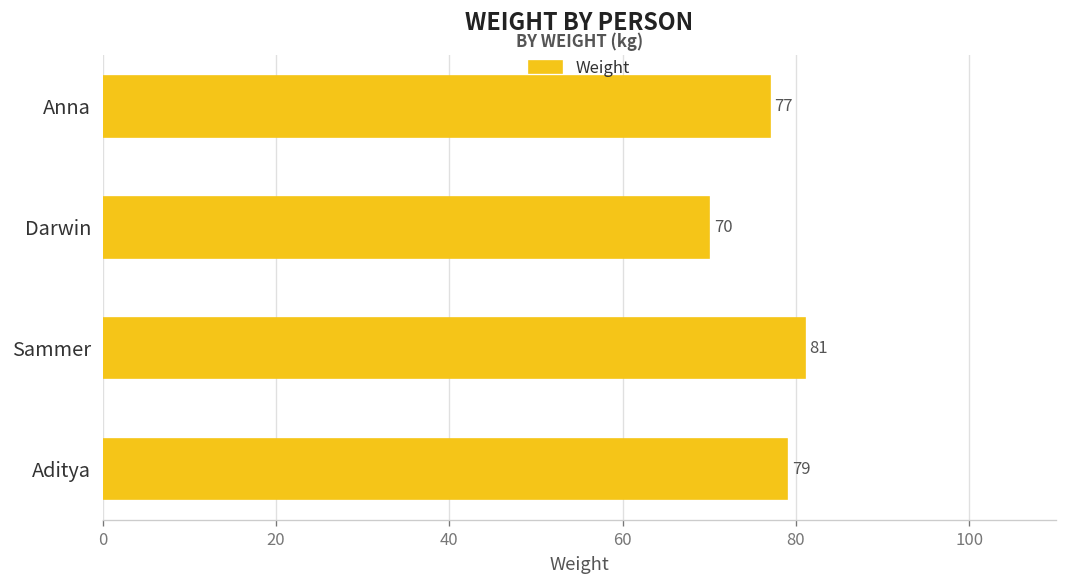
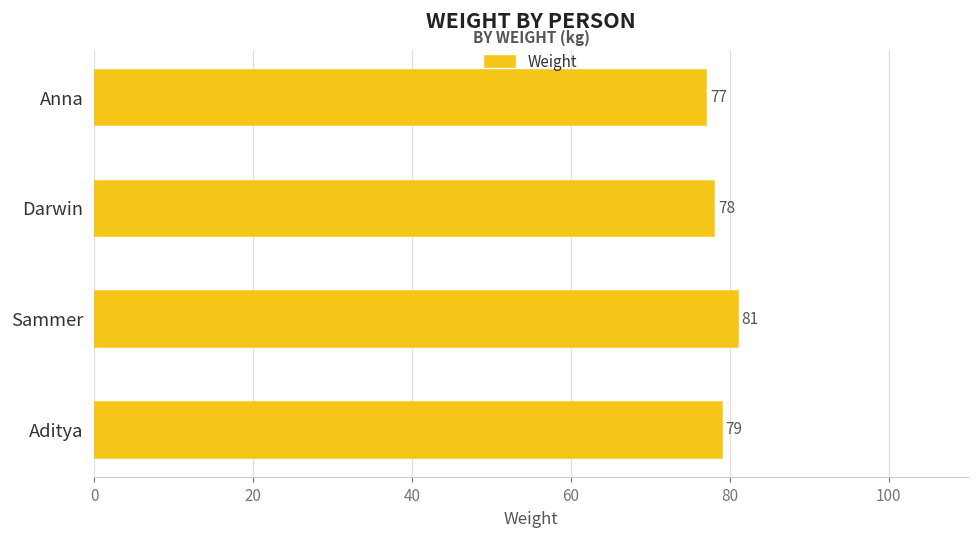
  {
    "Anna": 77,
-   "Darwin": 70,
+   "Darwin": 78,
    "Sammer": 81,
    "Aditya": 79
  }
